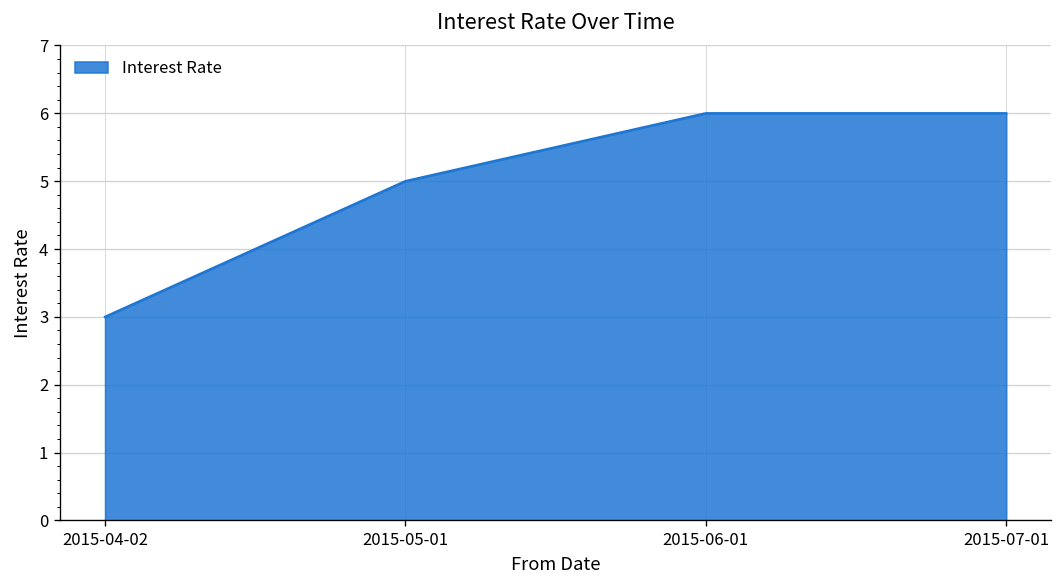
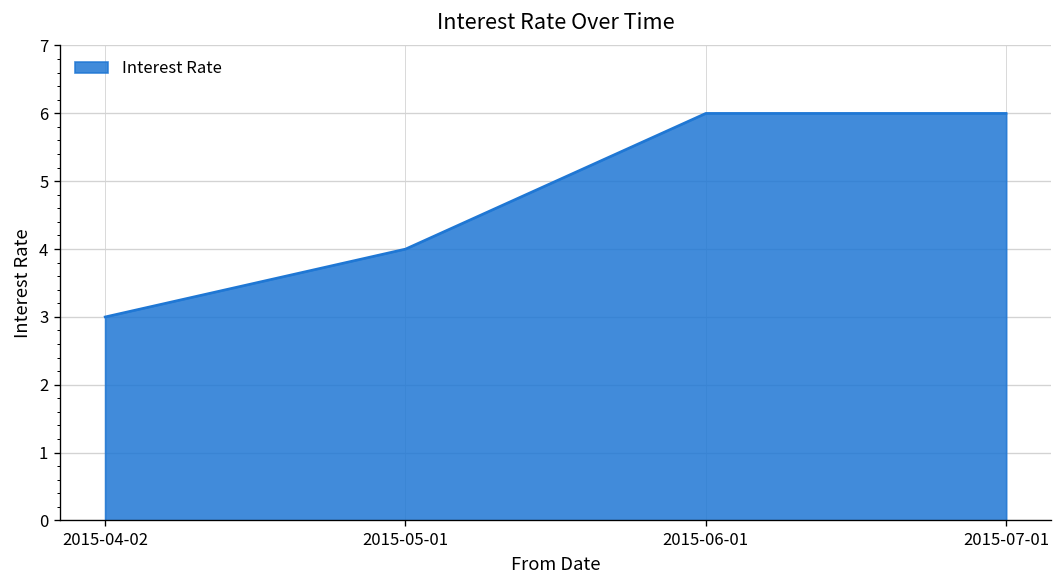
  {
    "2015-04-02": 3,
-   "2015-05-01": 5,
+   "2015-05-01": 4,
    "2015-06-01": 6,
    "2015-07-01": 6
  }
